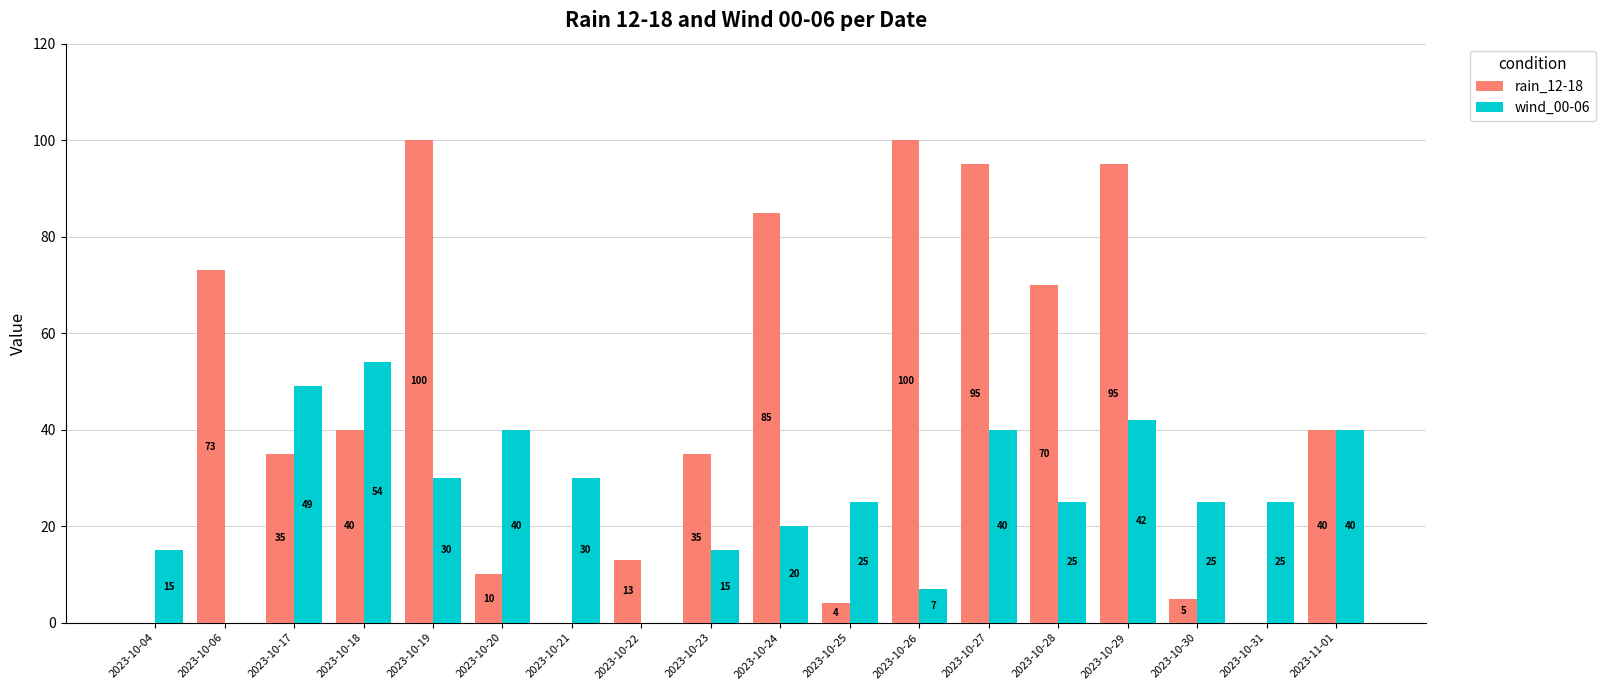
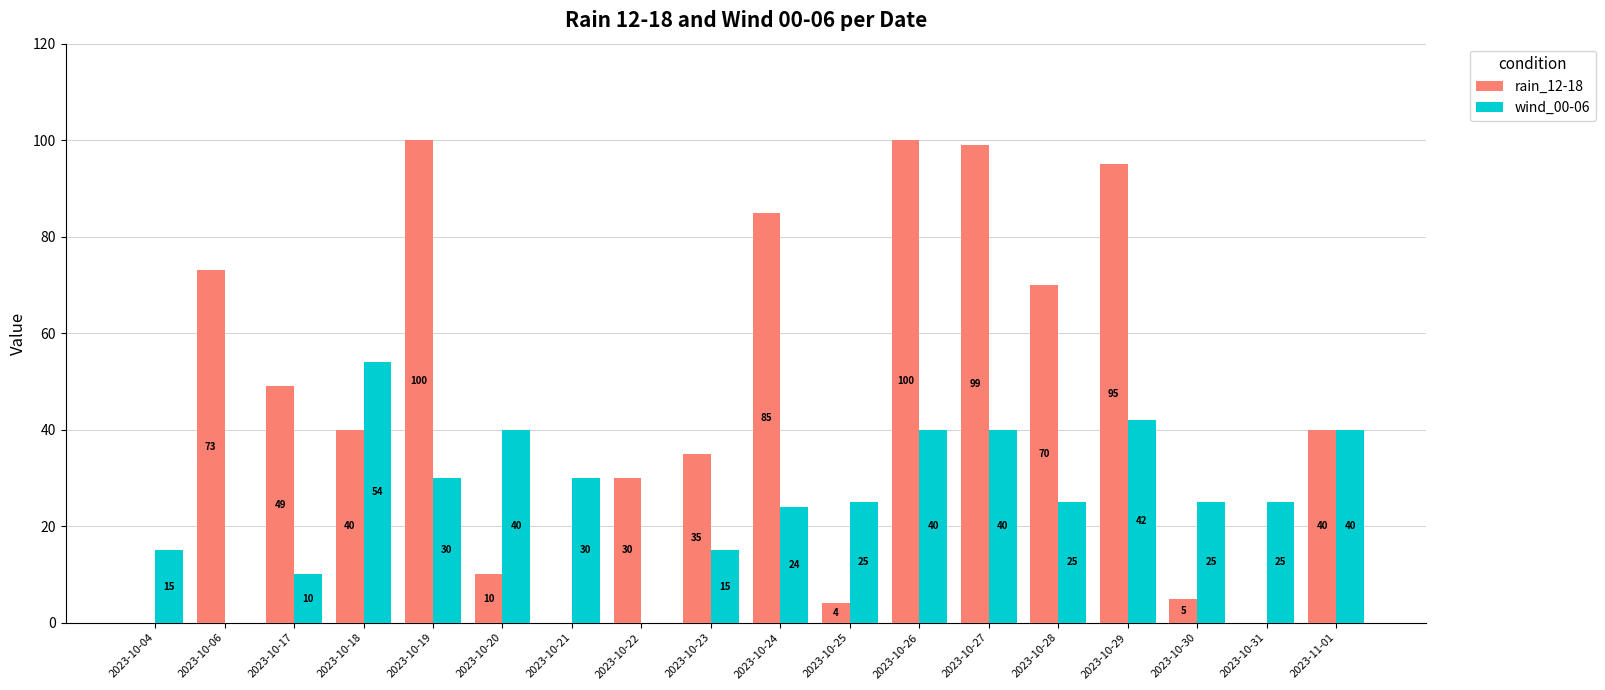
  {
    "rain_12-18": {
      "2023-10-06": 73,
-     "2023-10-17": 35,
+     "2023-10-17": 49,
      "2023-10-18": 40,
      "2023-10-19": 100,
      "2023-10-20": 10,
-     "2023-10-22": 13,
+     "2023-10-22": 30,
      "2023-10-23": 35,
      "2023-10-24": 85,
      "2023-10-25": 4,
      "2023-10-26": 100,
-     "2023-10-27": 95,
+     "2023-10-27": 99,
      "2023-10-28": 70,
      "2023-10-29": 95,
      "2023-10-30": 5,
      "2023-11-01": 40
    },
    "wind_00-06": {
      "2023-10-04": 15,
-     "2023-10-17": 49,
+     "2023-10-17": 10,
      "2023-10-18": 54,
      "2023-10-19": 30,
      "2023-10-20": 40,
      "2023-10-21": 30,
      "2023-10-23": 15,
-     "2023-10-24": 20,
+     "2023-10-24": 24,
      "2023-10-25": 25,
-     "2023-10-26": 7,
+     "2023-10-26": 40,
      "2023-10-27": 40,
      "2023-10-28": 25,
      "2023-10-29": 42,
      "2023-10-30": 25,
      "2023-10-31": 25,
      "2023-11-01": 40
    }
  }
